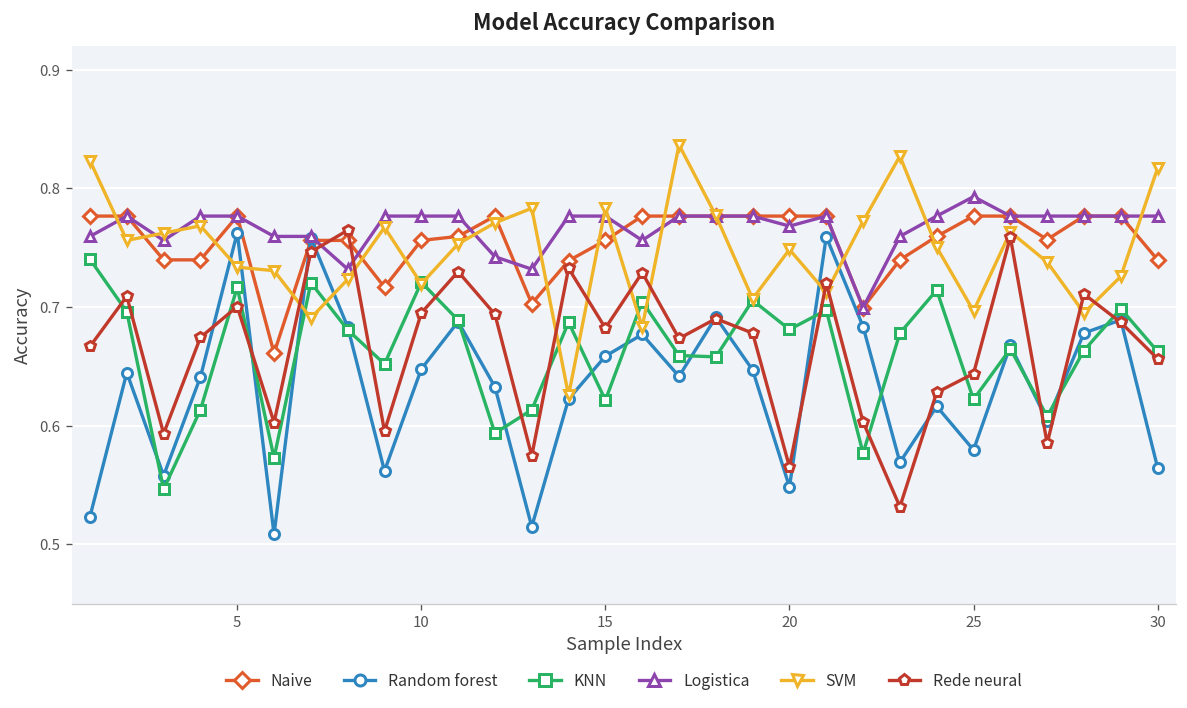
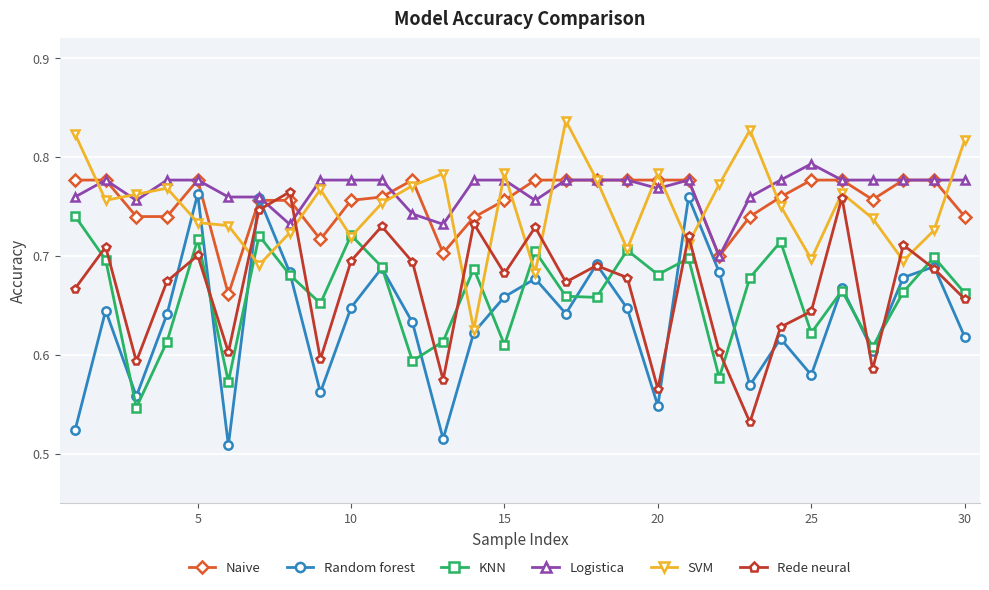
  {
    "Random forest": {
      "5": 0.76,
      "10": 0.65,
      "15": 0.66,
      "20": 0.55,
      "25": 0.58,
-     "30": 0.56
+     "30": 0.62
    },
    "KNN": {
      "5": 0.72,
-     "15": 0.62,
+     "15": 0.61,
      "20": 0.68,
      "25": 0.62,
      "30": 0.66
    },
    "Logistica": {
      "10": 0.78,
      "15": 0.78,
      "20": 0.77,
      "25": 0.79,
      "30": 0.78
    },
    "SVM": {
      "5": 0.73,
      "15": 0.78,
-     "20": 0.75,
+     "20": 0.78,
      "25": 0.70,
      "30": 0.82
    }
  }
